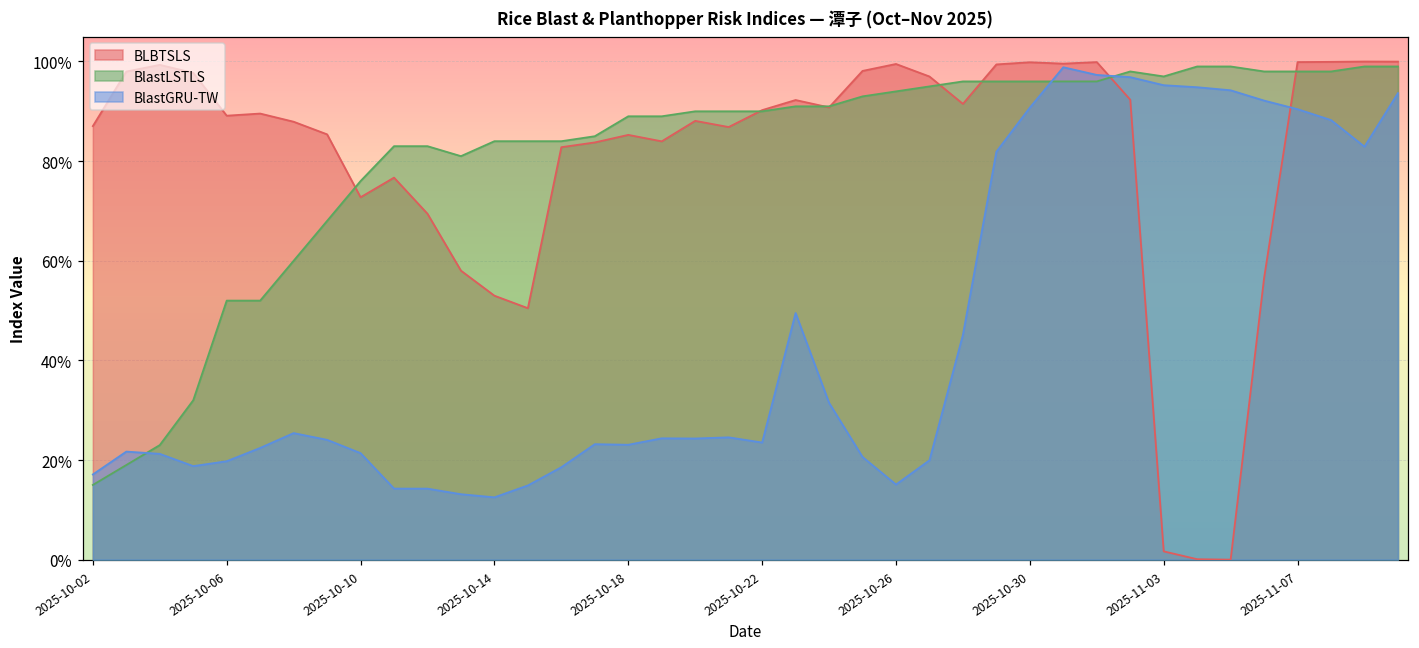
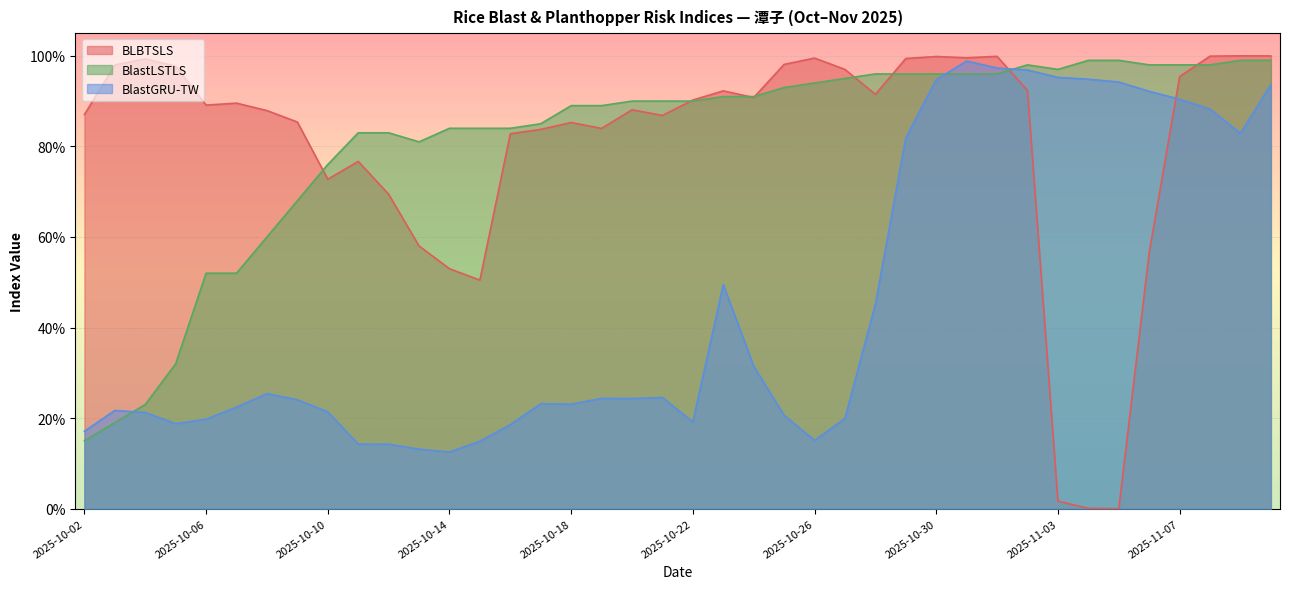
  {
    "BLBTSLS": {
      "2025-10-02": "87%",
      "2025-10-06": "89%",
      "2025-10-10": "73%",
      "2025-10-14": "53%",
      "2025-10-18": "85%",
      "2025-10-26": "99%",
      "2025-10-30": "100%",
      "2025-11-03": "2%",
-     "2025-11-07": "100%"
+     "2025-11-07": "95%"
    },
    "BlastLSTLS": {
      "2025-10-02": "15%",
      "2025-10-06": "52%",
      "2025-10-10": "76%",
      "2025-10-14": "84%",
      "2025-10-18": "89%",
      "2025-10-26": "94%",
      "2025-10-30": "96%",
      "2025-11-03": "97%",
      "2025-11-07": "98%"
    },
    "BlastGRU-TW": {
      "2025-10-02": "17%",
      "2025-10-06": "20%",
      "2025-10-10": "21%",
      "2025-10-14": "13%",
      "2025-10-18": "23%",
-     "2025-10-22": "24%",
+     "2025-10-22": "19%",
      "2025-10-26": "15%",
-     "2025-10-30": "91%",
+     "2025-10-30": "95%",
      "2025-11-03": "95%",
      "2025-11-07": "90%"
    }
  }
